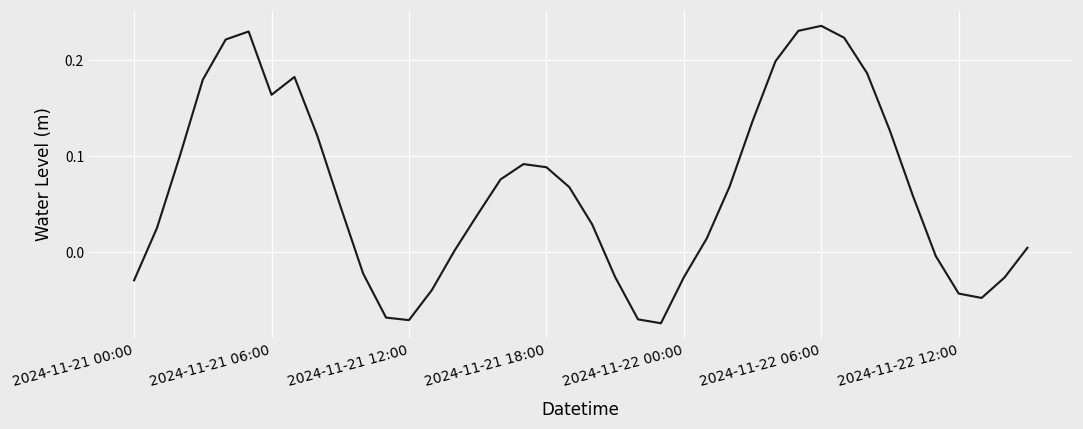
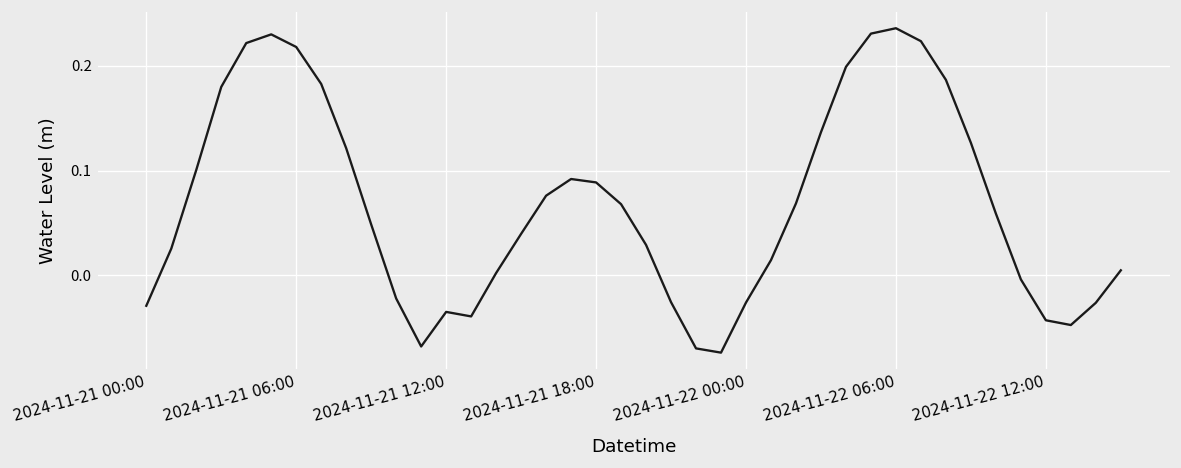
  {
    "2024-11-21 00:00": -0.03,
-   "2024-11-21 06:00": 0.16,
-   "2024-11-21 12:00": -0.07,
+   "2024-11-21 06:00": 0.22,
+   "2024-11-21 12:00": -0.03,
    "2024-11-21 18:00": 0.09,
    "2024-11-22 00:00": -0.03,
    "2024-11-22 06:00": 0.24,
    "2024-11-22 12:00": -0.04
  }
